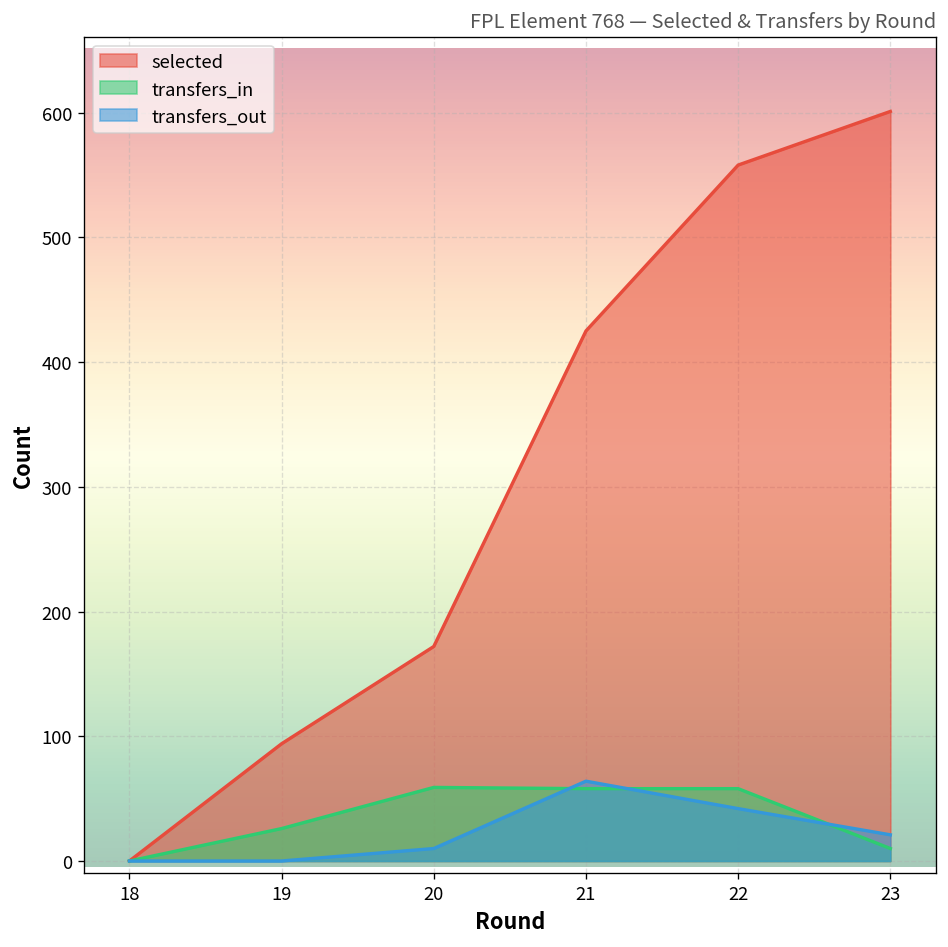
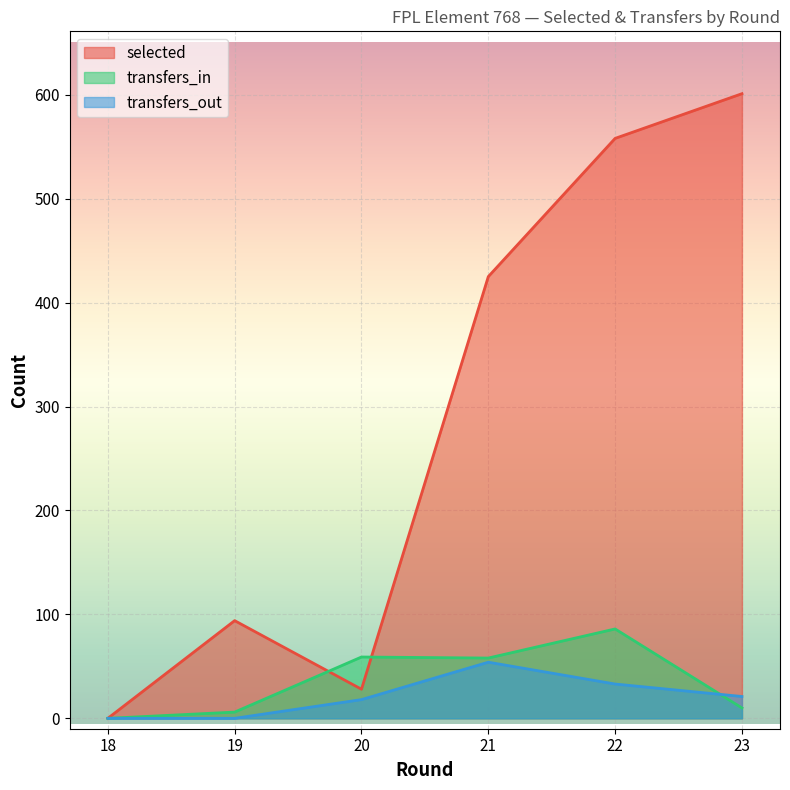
  {
    "selected": {
      "19": 94,
-     "20": 172,
+     "20": 28,
      "21": 425,
      "22": 558,
      "23": 601
    },
    "transfers_in": {
-     "19": 26,
+     "19": 6,
      "20": 59,
      "21": 58,
-     "22": 58,
+     "22": 86,
      "23": 10
    },
    "transfers_out": {
      "19": 0,
-     "20": 10,
-     "21": 64,
-     "22": 42,
+     "20": 18,
+     "21": 54,
+     "22": 33,
      "23": 21
    }
  }
